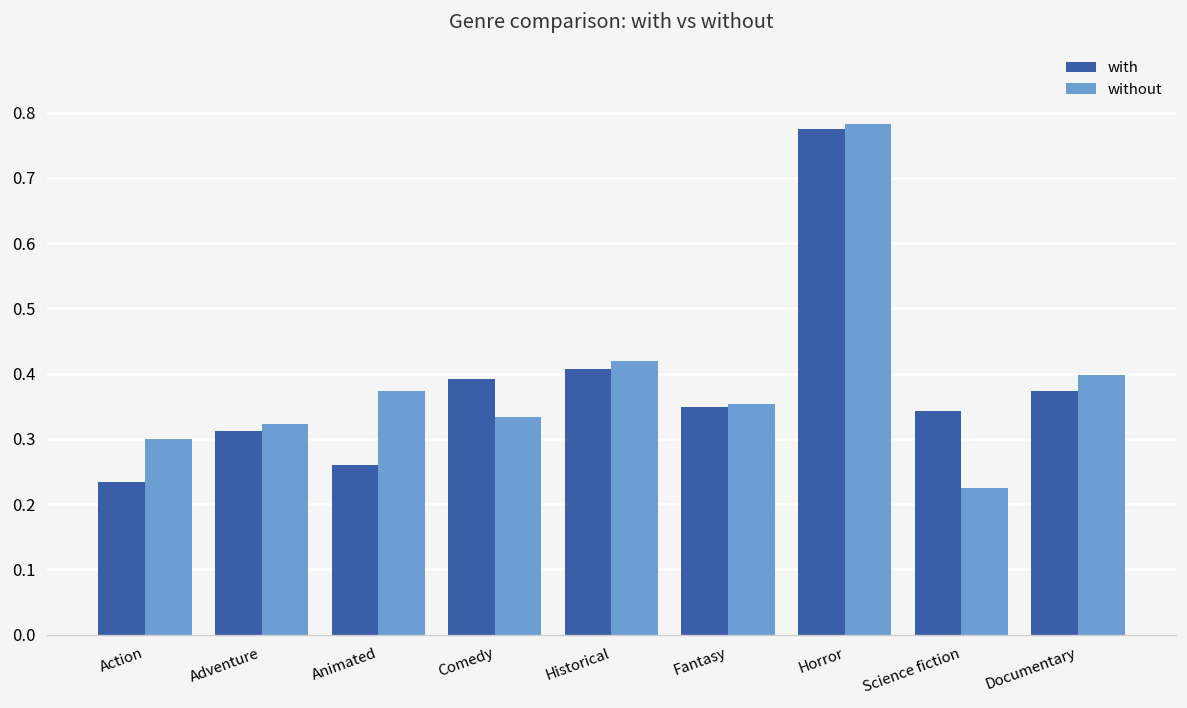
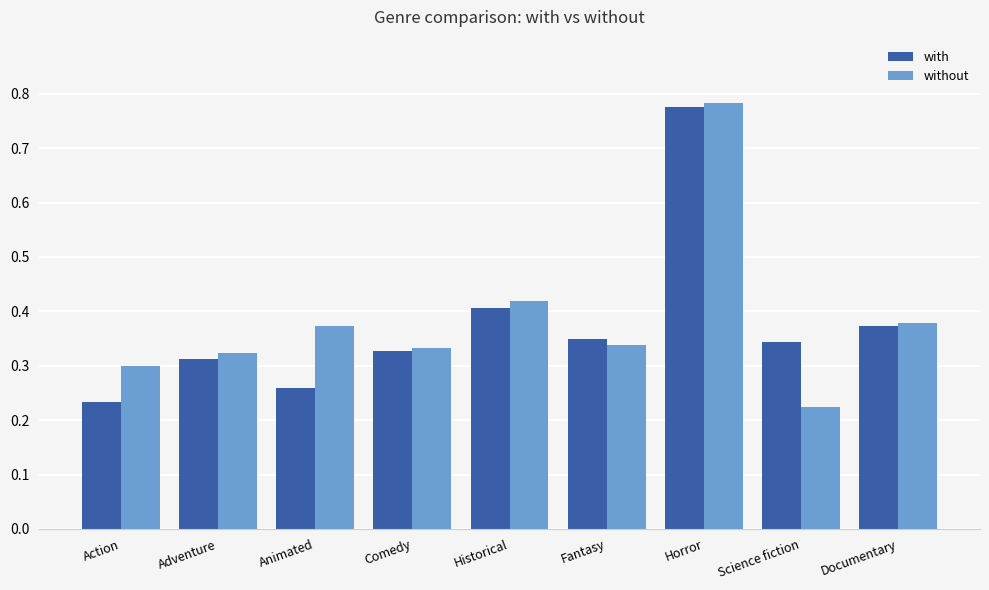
  {
    "with": {
      "Action": 0.23,
      "Adventure": 0.31,
      "Animated": 0.26,
-     "Comedy": 0.39,
+     "Comedy": 0.33,
      "Historical": 0.41,
      "Fantasy": 0.35,
      "Horror": 0.78,
      "Science fiction": 0.34,
      "Documentary": 0.37
    },
    "without": {
      "Action": 0.30,
      "Adventure": 0.32,
      "Animated": 0.37,
      "Comedy": 0.33,
      "Historical": 0.42,
-     "Fantasy": 0.35,
+     "Fantasy": 0.34,
      "Horror": 0.78,
      "Science fiction": 0.22,
-     "Documentary": 0.40
+     "Documentary": 0.38
    }
  }
